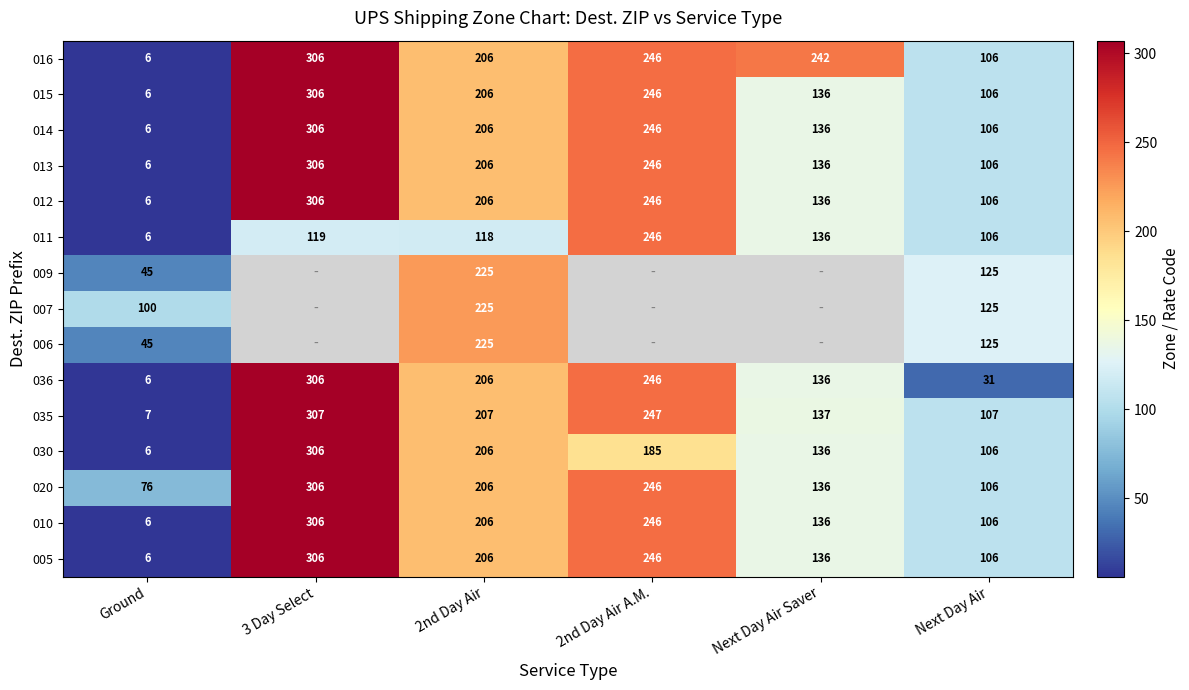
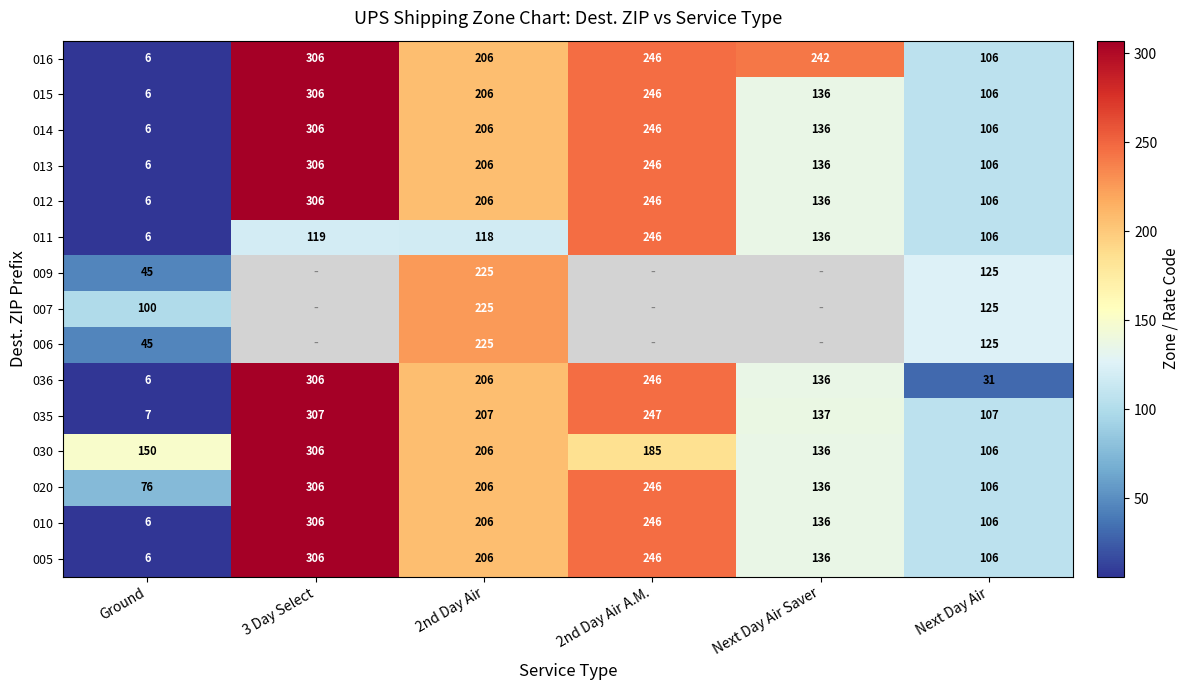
  {
    "016": {
      "Ground": 6,
      "3 Day Select": 306,
      "2nd Day Air": 206,
      "2nd Day Air A.M.": 246,
      "Next Day Air Saver": 242,
      "Next Day Air": 106
    },
    "015": {
      "Ground": 6,
      "3 Day Select": 306,
      "2nd Day Air": 206,
      "2nd Day Air A.M.": 246,
      "Next Day Air Saver": 136,
      "Next Day Air": 106
    },
    "014": {
      "Ground": 6,
      "3 Day Select": 306,
      "2nd Day Air": 206,
      "2nd Day Air A.M.": 246,
      "Next Day Air Saver": 136,
      "Next Day Air": 106
    },
    "013": {
      "Ground": 6,
      "3 Day Select": 306,
      "2nd Day Air": 206,
      "2nd Day Air A.M.": 246,
      "Next Day Air Saver": 136,
      "Next Day Air": 106
    },
    "012": {
      "Ground": 6,
      "3 Day Select": 306,
      "2nd Day Air": 206,
      "2nd Day Air A.M.": 246,
      "Next Day Air Saver": 136,
      "Next Day Air": 106
    },
    "011": {
      "Ground": 6,
      "3 Day Select": 119,
      "2nd Day Air": 118,
      "2nd Day Air A.M.": 246,
      "Next Day Air Saver": 136,
      "Next Day Air": 106
    },
    "009": {
      "Ground": 45,
      "2nd Day Air": 225,
      "Next Day Air": 125
    },
    "007": {
      "Ground": 100,
      "2nd Day Air": 225,
      "Next Day Air": 125
    },
    "006": {
      "Ground": 45,
      "2nd Day Air": 225,
      "Next Day Air": 125
    },
    "036": {
      "Ground": 6,
      "3 Day Select": 306,
      "2nd Day Air": 206,
      "2nd Day Air A.M.": 246,
      "Next Day Air Saver": 136,
      "Next Day Air": 31
    },
    "035": {
      "Ground": 7,
      "3 Day Select": 307,
      "2nd Day Air": 207,
      "2nd Day Air A.M.": 247,
      "Next Day Air Saver": 137,
      "Next Day Air": 107
    },
    "030": {
-     "Ground": 6,
+     "Ground": 150,
      "3 Day Select": 306,
      "2nd Day Air": 206,
      "2nd Day Air A.M.": 185,
      "Next Day Air Saver": 136,
      "Next Day Air": 106
    },
    "020": {
      "Ground": 76,
      "3 Day Select": 306,
      "2nd Day Air": 206,
      "2nd Day Air A.M.": 246,
      "Next Day Air Saver": 136,
      "Next Day Air": 106
    },
    "010": {
      "Ground": 6,
      "3 Day Select": 306,
      "2nd Day Air": 206,
      "2nd Day Air A.M.": 246,
      "Next Day Air Saver": 136,
      "Next Day Air": 106
    },
    "005": {
      "Ground": 6,
      "3 Day Select": 306,
      "2nd Day Air": 206,
      "2nd Day Air A.M.": 246,
      "Next Day Air Saver": 136,
      "Next Day Air": 106
    }
  }
